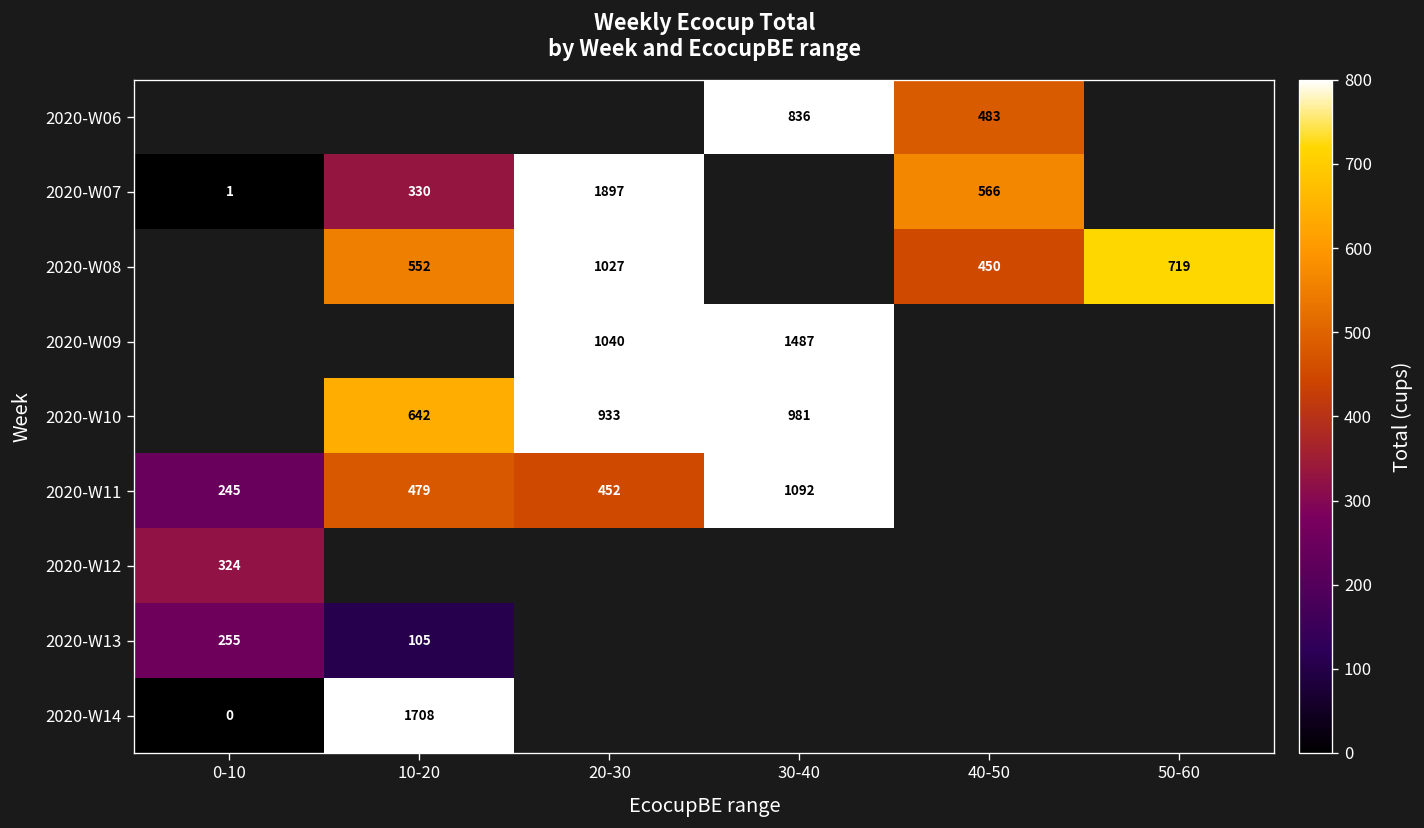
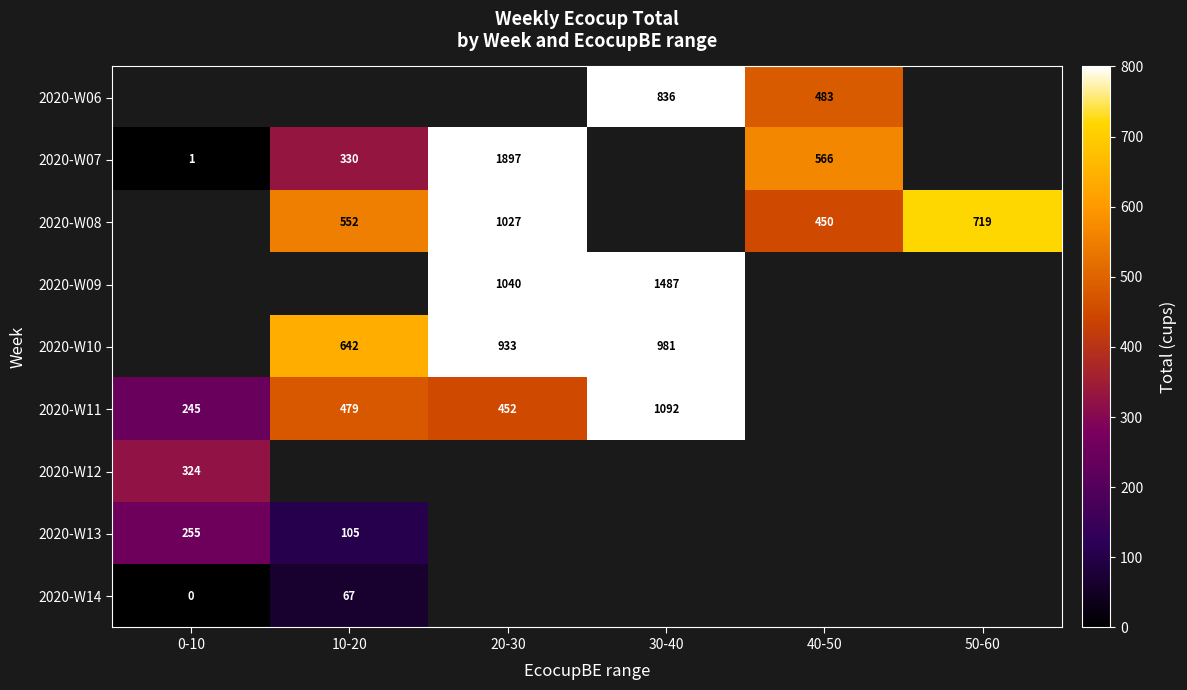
  {
    "2020-W06": {
      "30-40": 836,
      "40-50": 483
    },
    "2020-W07": {
      "0-10": 1,
      "10-20": 330,
      "20-30": 1897,
      "40-50": 566
    },
    "2020-W08": {
      "10-20": 552,
      "20-30": 1027,
      "40-50": 450,
      "50-60": 719
    },
    "2020-W09": {
      "20-30": 1040,
      "30-40": 1487
    },
    "2020-W10": {
      "10-20": 642,
      "20-30": 933,
      "30-40": 981
    },
    "2020-W11": {
      "0-10": 245,
      "10-20": 479,
      "20-30": 452,
      "30-40": 1092
    },
    "2020-W12": {
      "0-10": 324
    },
    "2020-W13": {
      "0-10": 255,
      "10-20": 105
    },
    "2020-W14": {
      "0-10": 0,
-     "10-20": 1708
+     "10-20": 67
    }
  }
